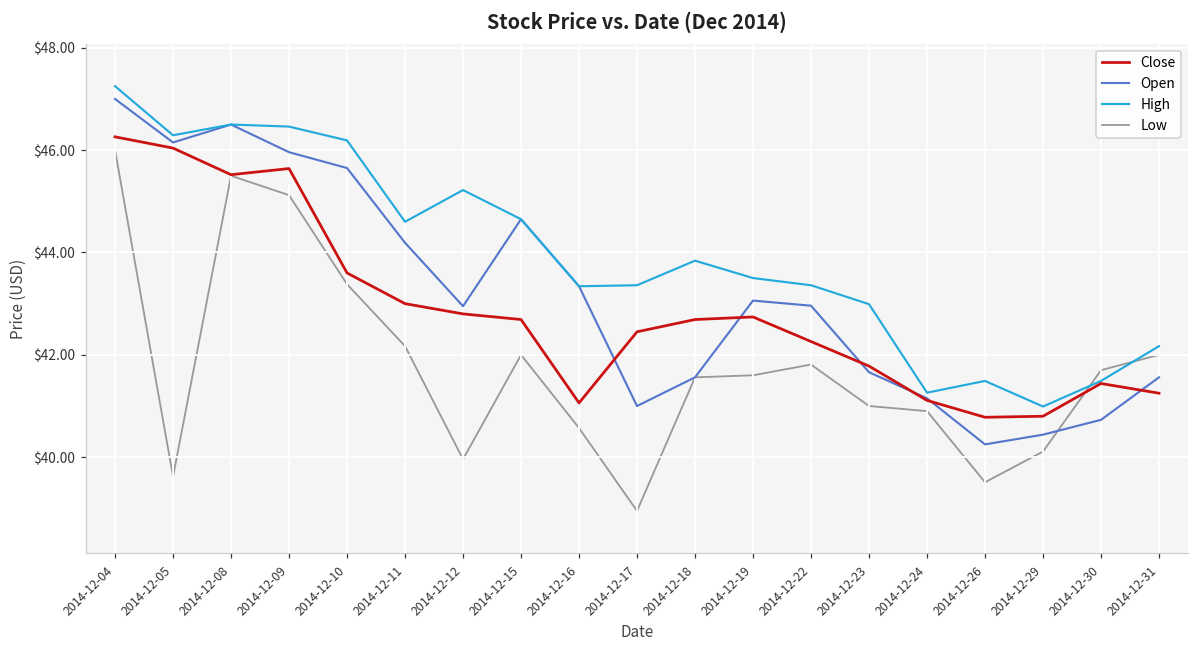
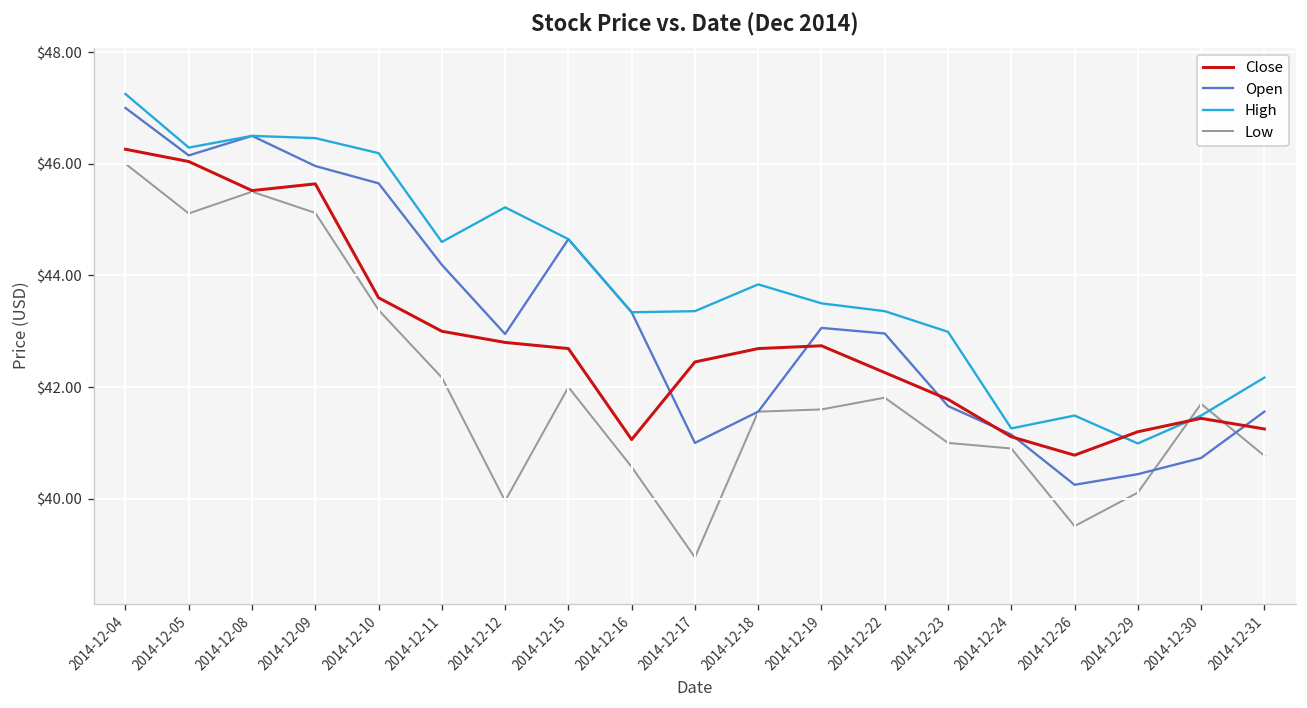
  {
    "Close": {
      "2014-12-04": "$46.3",
      "2014-12-05": "$46.0",
      "2014-12-09": "$45.6",
      "2014-12-10": "$43.6",
      "2014-12-11": "$43.0",
      "2014-12-12": "$42.8",
      "2014-12-15": "$42.7",
      "2014-12-16": "$41.1",
      "2014-12-17": "$42.5",
      "2014-12-18": "$42.7",
      "2014-12-19": "$42.7",
      "2014-12-22": "$42.3",
      "2014-12-23": "$41.8",
      "2014-12-26": "$40.8",
-     "2014-12-29": "$40.8",
+     "2014-12-29": "$41.2",
      "2014-12-31": "$41.3"
    },
    "Open": {
      "2014-12-04": "$47.0",
      "2014-12-05": "$46.2",
      "2014-12-09": "$46.0",
      "2014-12-10": "$45.7",
      "2014-12-11": "$44.2",
      "2014-12-12": "$43.0",
      "2014-12-17": "$41.0",
      "2014-12-19": "$43.1",
      "2014-12-22": "$43.0",
      "2014-12-23": "$41.7",
      "2014-12-26": "$40.3",
      "2014-12-29": "$40.4",
      "2014-12-30": "$40.7",
      "2014-12-31": "$41.6"
    },
    "High": {
      "2014-12-04": "$47.3",
      "2014-12-05": "$46.3",
      "2014-12-09": "$46.5",
      "2014-12-10": "$46.2",
      "2014-12-11": "$44.6",
      "2014-12-12": "$45.2",
      "2014-12-17": "$43.4",
      "2014-12-18": "$43.8",
      "2014-12-19": "$43.5",
      "2014-12-22": "$43.4",
      "2014-12-23": "$43.0",
      "2014-12-24": "$41.3",
      "2014-12-26": "$41.5",
      "2014-12-29": "$41.0",
      "2014-12-31": "$42.2"
    },
    "Low": {
      "2014-12-04": "$46.0",
-     "2014-12-05": "$39.6",
+     "2014-12-05": "$45.1",
      "2014-12-09": "$45.1",
      "2014-12-10": "$43.4",
      "2014-12-11": "$42.2",
      "2014-12-12": "$40.0",
      "2014-12-15": "$42.0",
      "2014-12-16": "$40.6",
      "2014-12-17": "$39.0",
      "2014-12-19": "$41.6",
      "2014-12-22": "$41.8",
      "2014-12-23": "$41.0",
      "2014-12-24": "$40.9",
      "2014-12-26": "$39.5",
      "2014-12-29": "$40.1",
      "2014-12-30": "$41.7",
-     "2014-12-31": "$42.0"
+     "2014-12-31": "$40.8"
    }
  }
